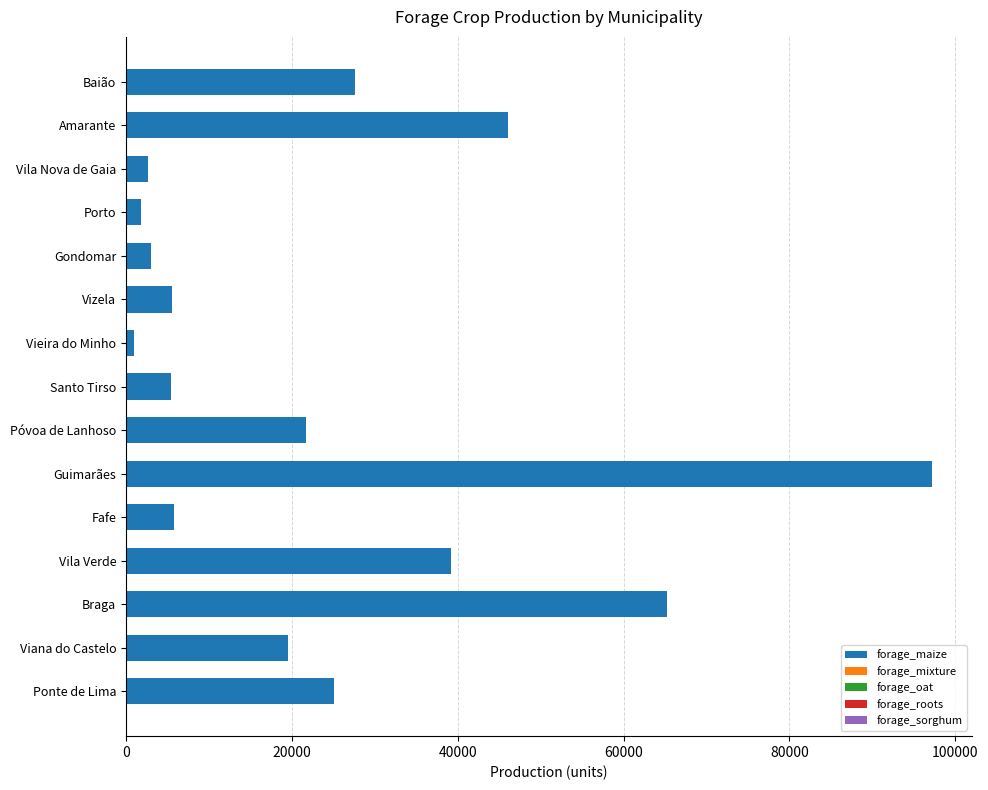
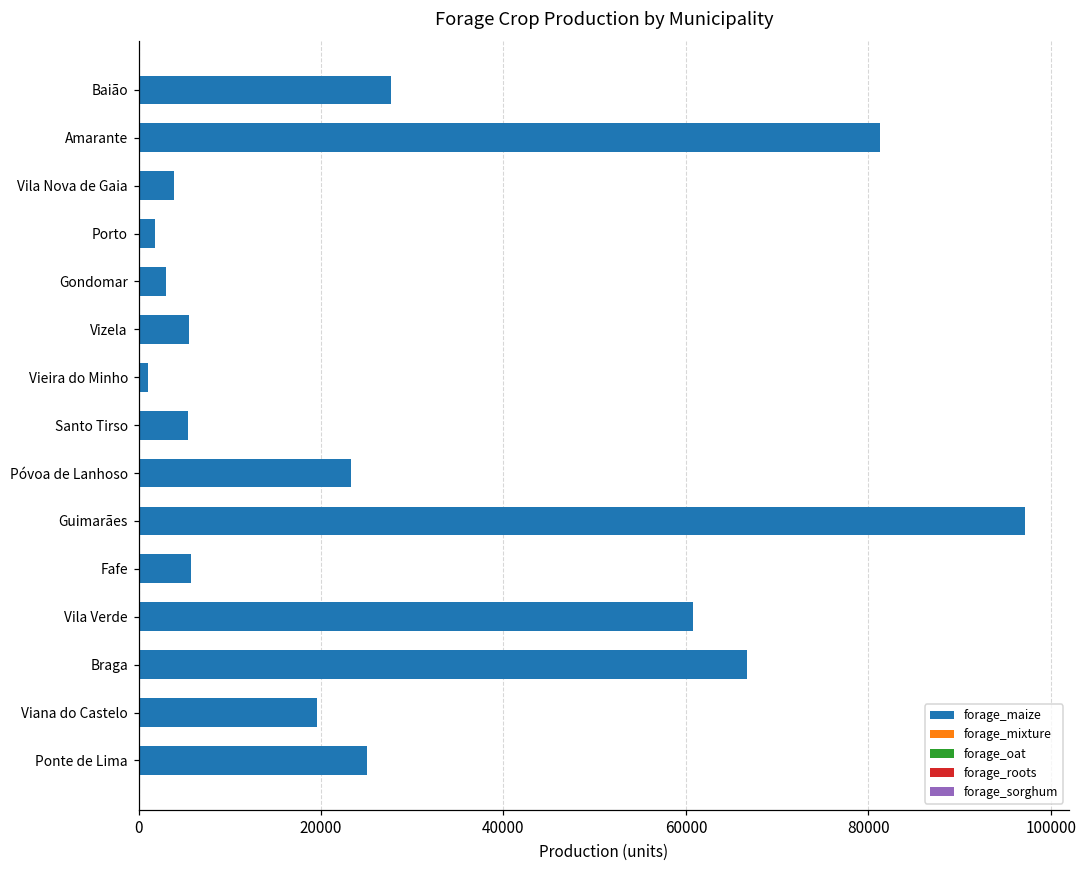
  {
    "forage_maize": {
      "Baião": 28000,
-     "Amarante": 46000,
-     "Vila Nova de Gaia": 3000,
+     "Amarante": 81000,
+     "Vila Nova de Gaia": 4000,
      "Porto": 2000,
      "Gondomar": 3000,
      "Vizela": 5000,
      "Vieira do Minho": 1000,
      "Santo Tirso": 5000,
-     "Póvoa de Lanhoso": 22000,
+     "Póvoa de Lanhoso": 23000,
      "Guimarães": 97000,
      "Fafe": 6000,
-     "Vila Verde": 39000,
-     "Braga": 65000,
+     "Vila Verde": 61000,
+     "Braga": 67000,
      "Viana do Castelo": 20000,
      "Ponte de Lima": 25000
    },
    "forage_sorghum": {
      "Baião": 0,
      "Amarante": 0,
      "Vila Nova de Gaia": 0,
      "Porto": 0,
      "Gondomar": 0,
      "Vizela": 0,
      "Vieira do Minho": 0,
      "Santo Tirso": 0,
      "Póvoa de Lanhoso": 0,
      "Guimarães": 0,
      "Fafe": 0,
      "Vila Verde": 0,
      "Braga": 0,
      "Viana do Castelo": 0,
      "Ponte de Lima": 0
    }
  }
